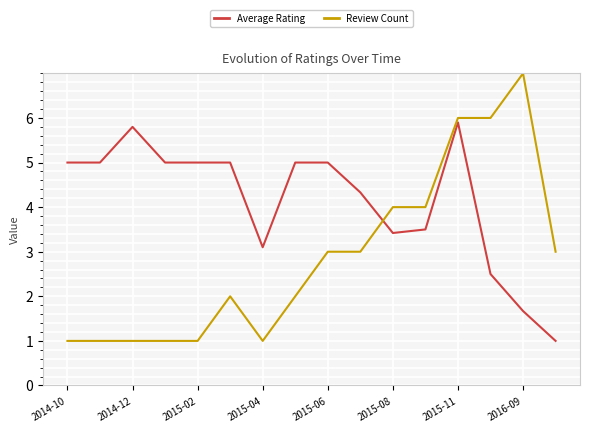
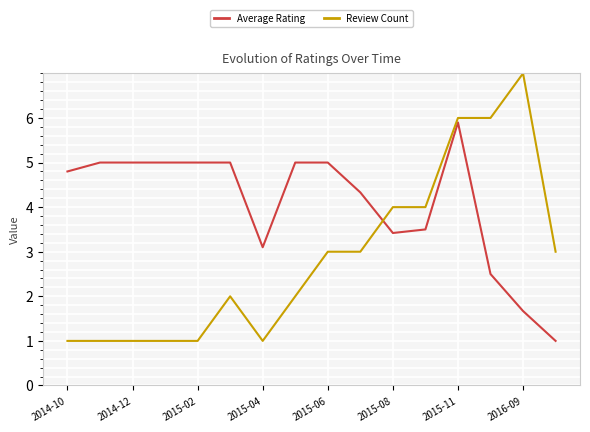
  {
    "Average Rating": {
-     "2014-10": 5.0,
-     "2014-12": 5.8,
+     "2014-10": 4.8,
+     "2014-12": 5.0,
      "2015-02": 5.0,
      "2015-04": 3.1,
      "2015-06": 5.0,
      "2015-08": 3.4,
      "2015-11": 5.9,
      "2016-09": 1.7
    },
    "Review Count": {
      "2014-10": 1.0,
      "2014-12": 1.0,
      "2015-02": 1.0,
      "2015-04": 1.0,
      "2015-06": 3.0,
      "2015-08": 4.0,
      "2015-11": 6.0,
      "2016-09": 7.0
    }
  }
